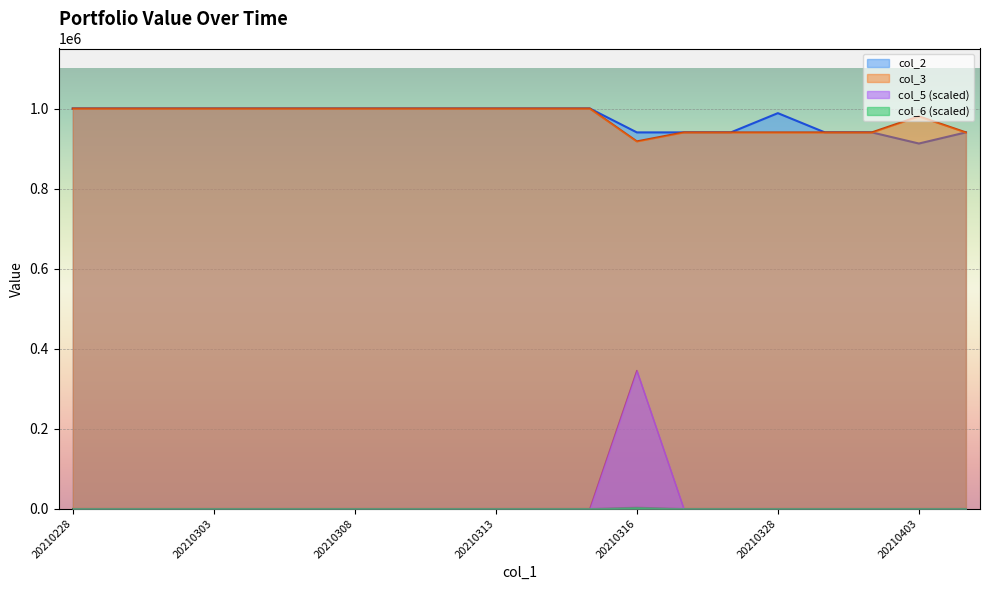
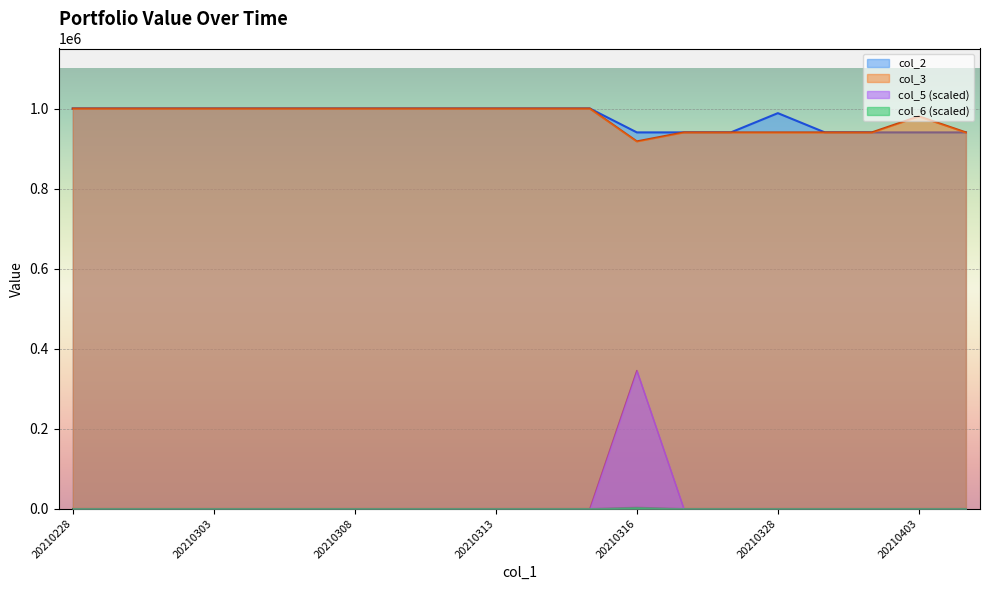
  {
    "col_2": {
      "20210316": 940000,
      "20210328": 990000,
-     "20210403": 910000
+     "20210403": 940000
    },
    "col_3": {
      "20210316": 920000,
      "20210328": 940000
    },
    "col_5 (scaled)": {
      "20210316": 350000
    },
    "col_6 (scaled)": {
      "20210316": 0
    }
  }
